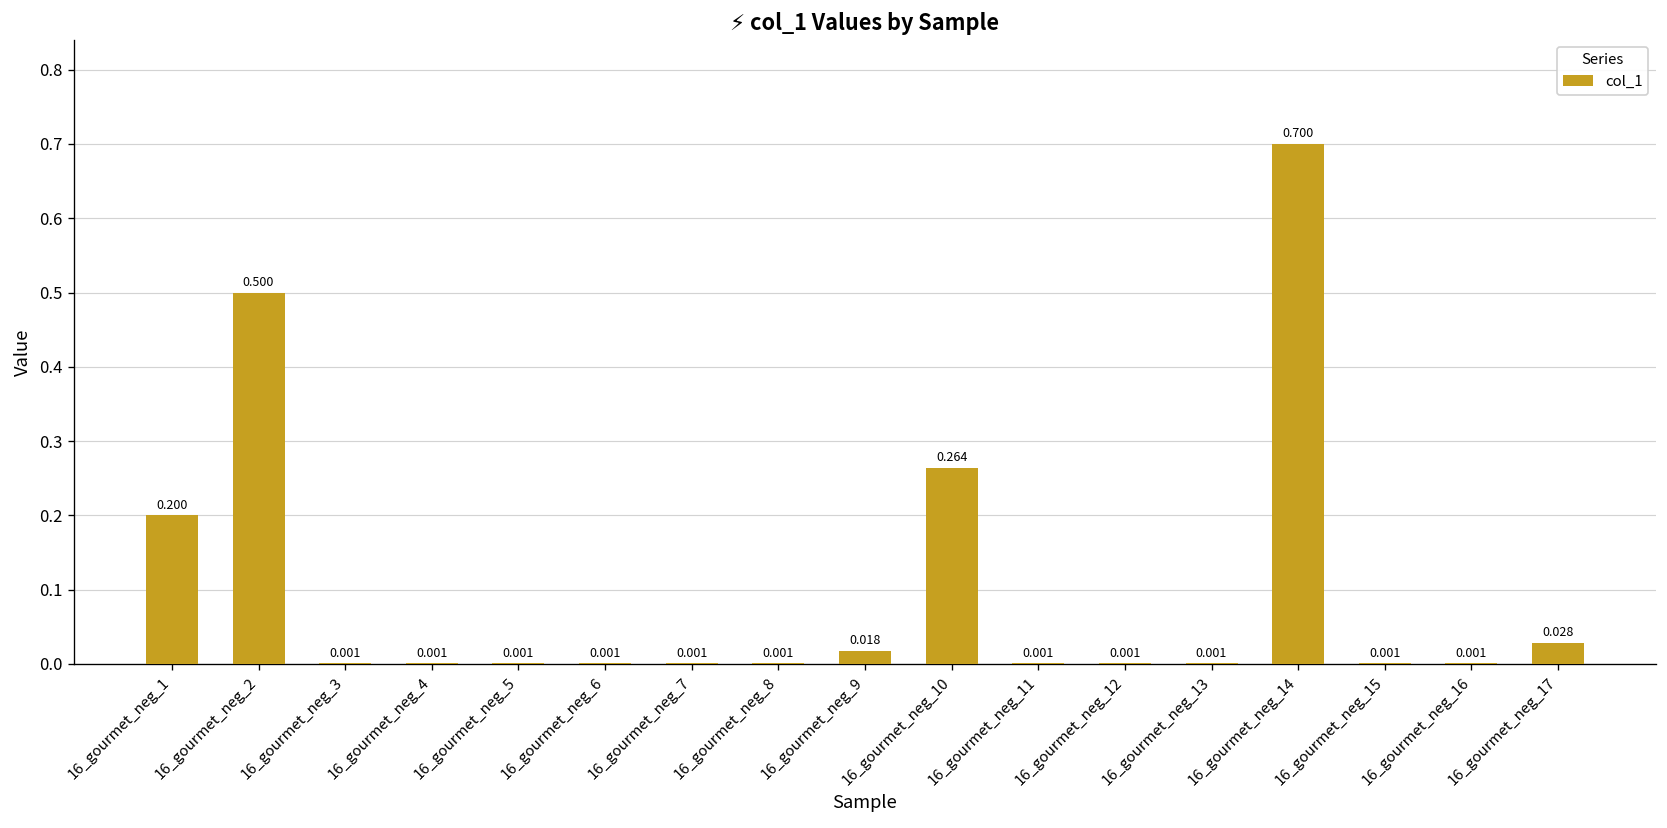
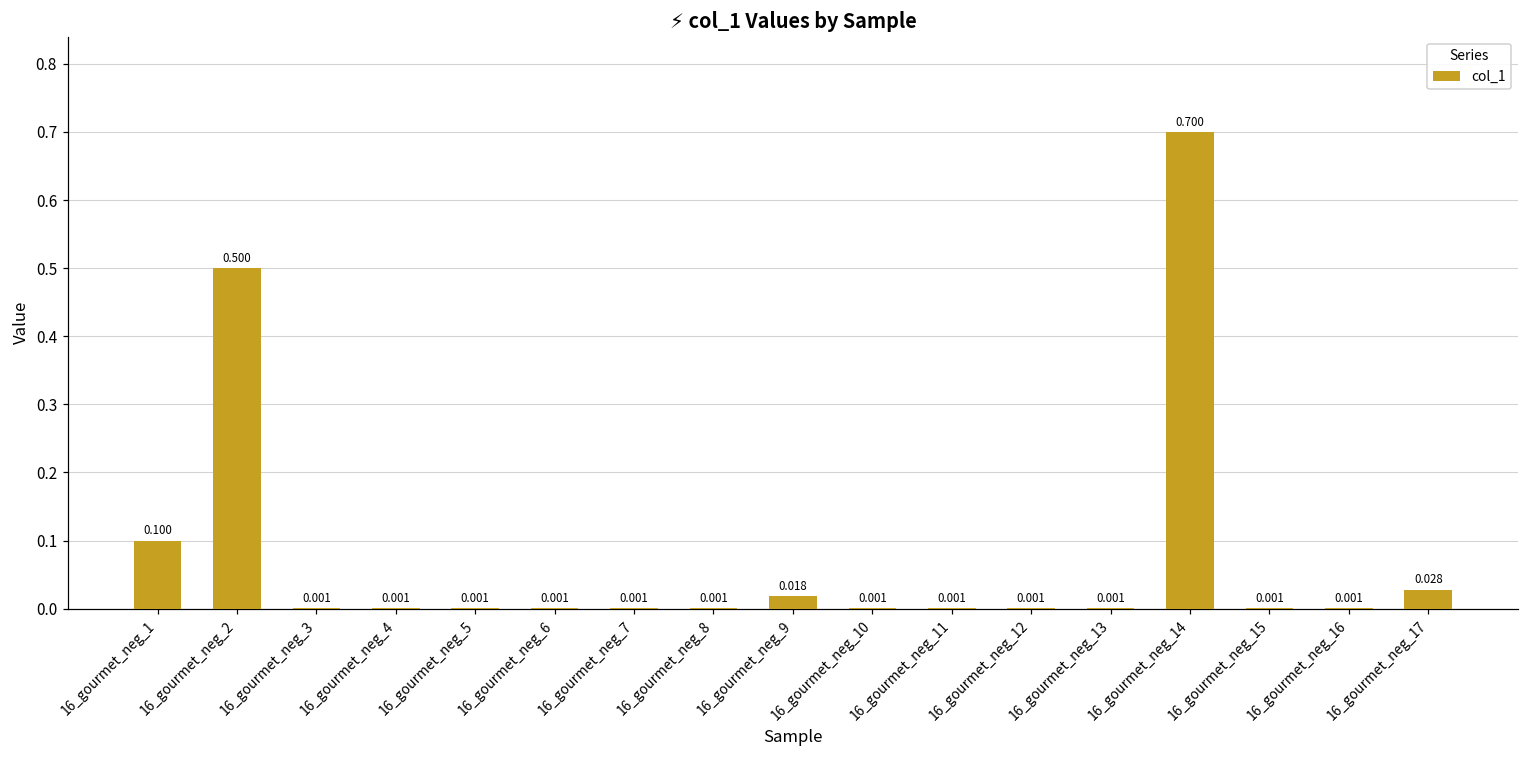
  {
-   "16_gourmet_neg_1": 0.200,
+   "16_gourmet_neg_1": 0.100,
    "16_gourmet_neg_2": 0.500,
    "16_gourmet_neg_3": 0.001,
    "16_gourmet_neg_4": 0.001,
    "16_gourmet_neg_5": 0.001,
    "16_gourmet_neg_6": 0.001,
    "16_gourmet_neg_7": 0.001,
    "16_gourmet_neg_8": 0.001,
    "16_gourmet_neg_9": 0.018,
-   "16_gourmet_neg_10": 0.264,
+   "16_gourmet_neg_10": 0.001,
    "16_gourmet_neg_11": 0.001,
    "16_gourmet_neg_12": 0.001,
    "16_gourmet_neg_13": 0.001,
    "16_gourmet_neg_14": 0.700,
    "16_gourmet_neg_15": 0.001,
    "16_gourmet_neg_16": 0.001,
    "16_gourmet_neg_17": 0.028
  }
